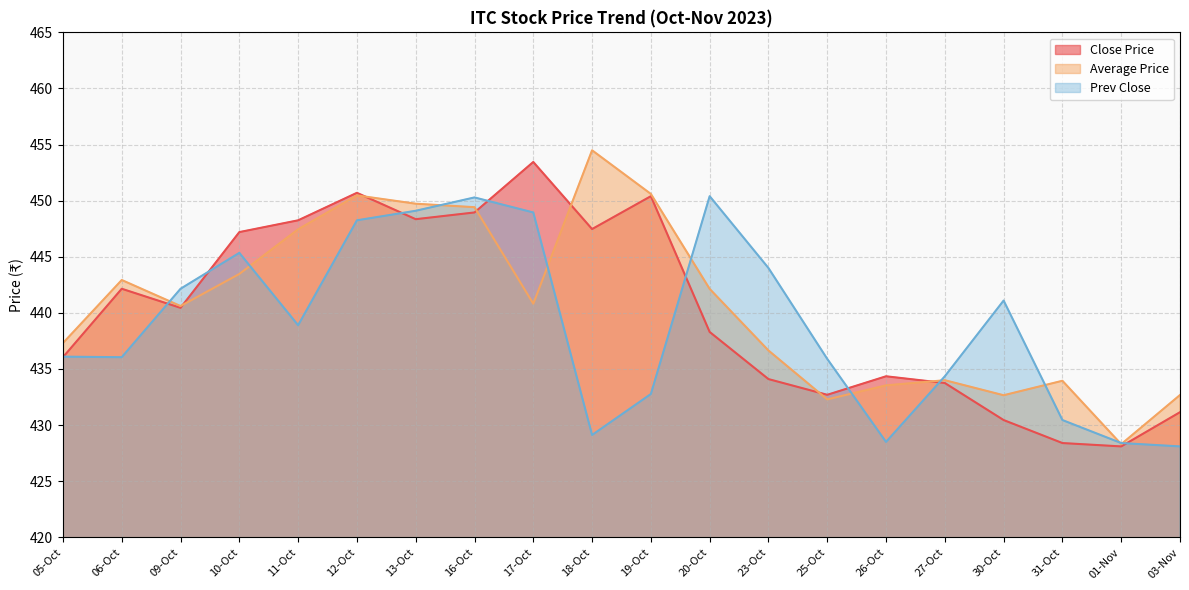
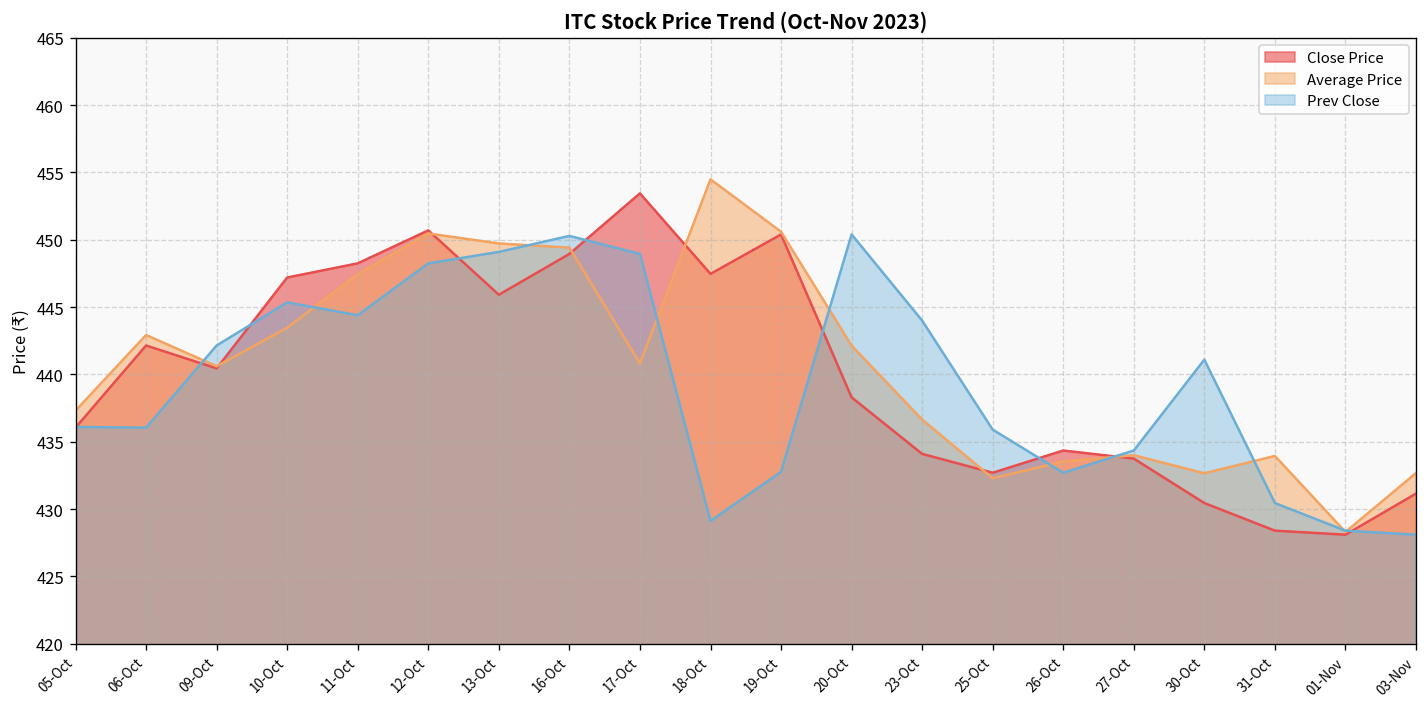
  {
    "Close Price": {
      "06-Oct": 442.2,
      "10-Oct": 447.2,
      "11-Oct": 448.3,
      "12-Oct": 450.7,
-     "13-Oct": 448.4,
+     "13-Oct": 445.9,
      "16-Oct": 449.0,
      "17-Oct": 453.5,
      "18-Oct": 447.5,
      "20-Oct": 438.3,
      "23-Oct": 434.1,
      "25-Oct": 432.7,
      "26-Oct": 434.4,
      "27-Oct": 433.8,
      "30-Oct": 430.5,
      "31-Oct": 428.4,
      "03-Nov": 431.2
    },
    "Average Price": {
      "05-Oct": 437.3,
      "06-Oct": 442.9,
      "10-Oct": 443.5,
      "11-Oct": 447.5,
      "12-Oct": 450.5,
      "13-Oct": 449.7,
      "16-Oct": 449.4,
      "17-Oct": 440.8,
      "18-Oct": 454.5,
      "20-Oct": 442.1,
      "23-Oct": 436.7,
      "25-Oct": 432.3,
      "26-Oct": 433.5,
      "27-Oct": 434.0,
      "30-Oct": 432.7,
      "31-Oct": 434.0,
      "03-Nov": 432.7
    },
    "Prev Close": {
      "06-Oct": 436.1,
      "09-Oct": 442.2,
      "10-Oct": 445.4,
-     "11-Oct": 438.9,
+     "11-Oct": 444.4,
      "12-Oct": 448.3,
      "13-Oct": 449.1,
      "16-Oct": 450.3,
      "17-Oct": 449.0,
      "18-Oct": 429.1,
      "19-Oct": 432.8,
      "20-Oct": 450.4,
      "23-Oct": 444.0,
      "25-Oct": 435.9,
-     "26-Oct": 428.5,
+     "26-Oct": 432.7,
      "27-Oct": 434.4,
      "30-Oct": 441.1,
      "31-Oct": 430.5,
      "03-Nov": 428.1
    }
  }
